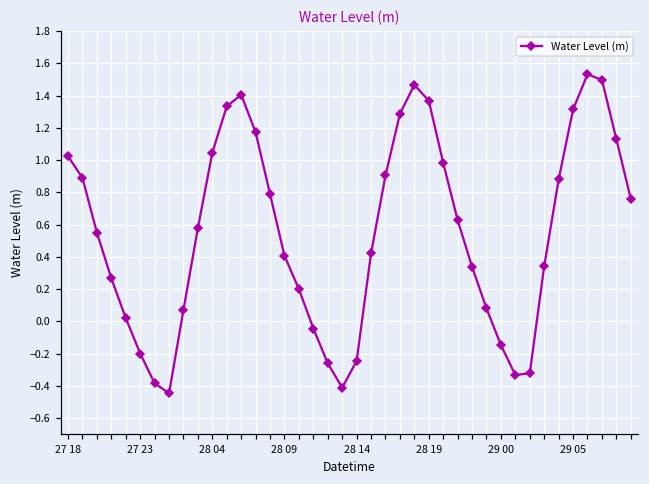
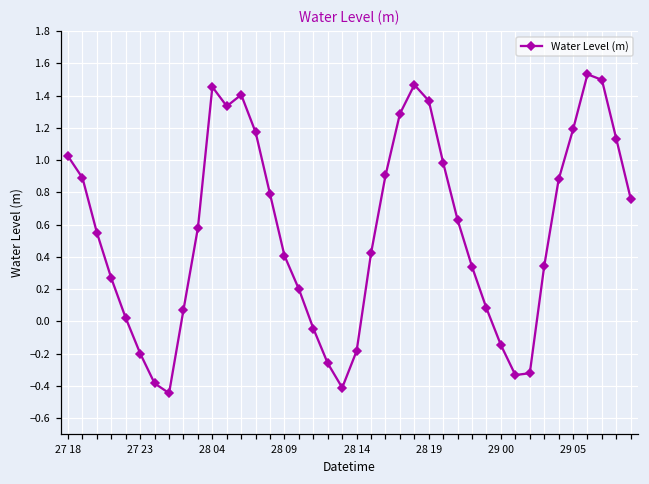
  {
    "27 18": 1.02,
    "27 23": -0.20,
-   "28 04": 1.05,
+   "28 04": 1.45,
    "28 09": 0.41,
-   "28 14": -0.24,
+   "28 14": -0.18,
    "28 19": 1.37,
    "29 00": -0.15,
-   "29 05": 1.31
+   "29 05": 1.19
  }
